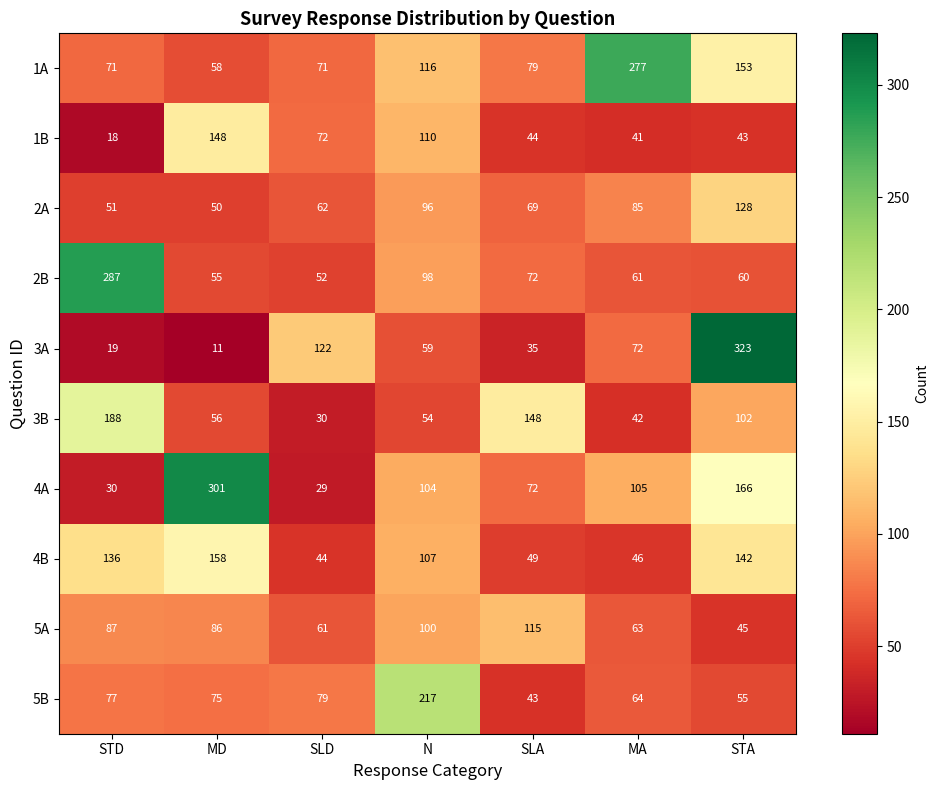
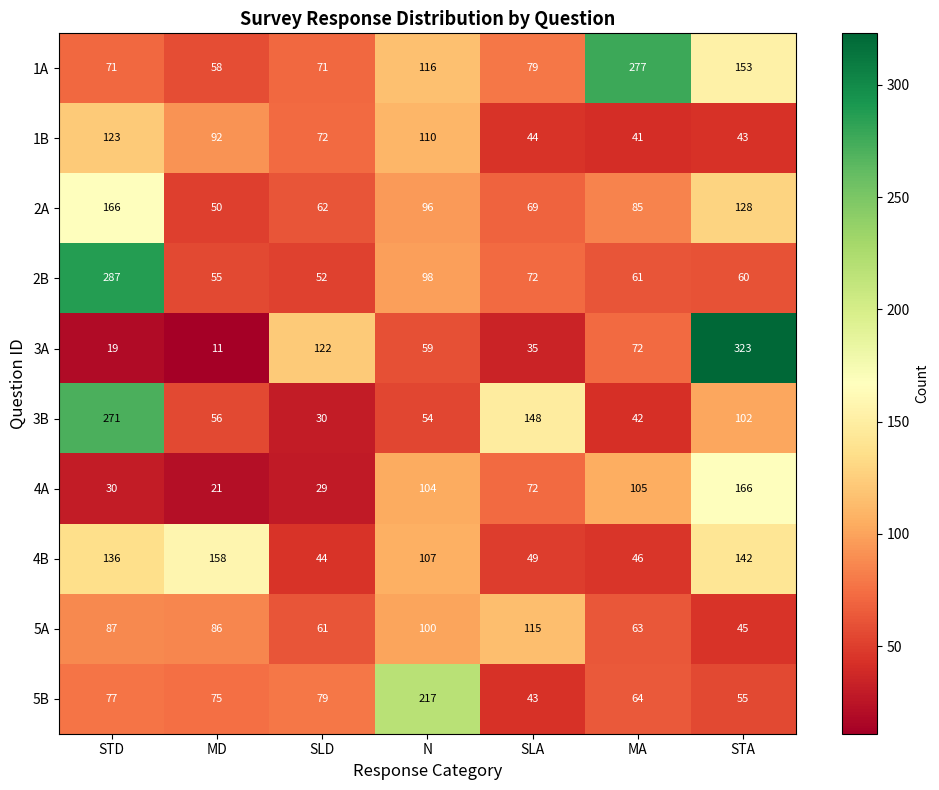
  {
    "1A": {
      "STD": 71,
      "MD": 58,
      "SLD": 71,
      "N": 116,
      "SLA": 79,
      "MA": 277,
      "STA": 153
    },
    "1B": {
-     "STD": 18,
-     "MD": 148,
+     "STD": 123,
+     "MD": 92,
      "SLD": 72,
      "N": 110,
      "SLA": 44,
      "MA": 41,
      "STA": 43
    },
    "2A": {
-     "STD": 51,
+     "STD": 166,
      "MD": 50,
      "SLD": 62,
      "N": 96,
      "SLA": 69,
      "MA": 85,
      "STA": 128
    },
    "2B": {
      "STD": 287,
      "MD": 55,
      "SLD": 52,
      "N": 98,
      "SLA": 72,
      "MA": 61,
      "STA": 60
    },
    "3A": {
      "STD": 19,
      "MD": 11,
      "SLD": 122,
      "N": 59,
      "SLA": 35,
      "MA": 72,
      "STA": 323
    },
    "3B": {
-     "STD": 188,
+     "STD": 271,
      "MD": 56,
      "SLD": 30,
      "N": 54,
      "SLA": 148,
      "MA": 42,
      "STA": 102
    },
    "4A": {
      "STD": 30,
-     "MD": 301,
+     "MD": 21,
      "SLD": 29,
      "N": 104,
      "SLA": 72,
      "MA": 105,
      "STA": 166
    },
    "4B": {
      "STD": 136,
      "MD": 158,
      "SLD": 44,
      "N": 107,
      "SLA": 49,
      "MA": 46,
      "STA": 142
    },
    "5A": {
      "STD": 87,
      "MD": 86,
      "SLD": 61,
      "N": 100,
      "SLA": 115,
      "MA": 63,
      "STA": 45
    },
    "5B": {
      "STD": 77,
      "MD": 75,
      "SLD": 79,
      "N": 217,
      "SLA": 43,
      "MA": 64,
      "STA": 55
    }
  }
